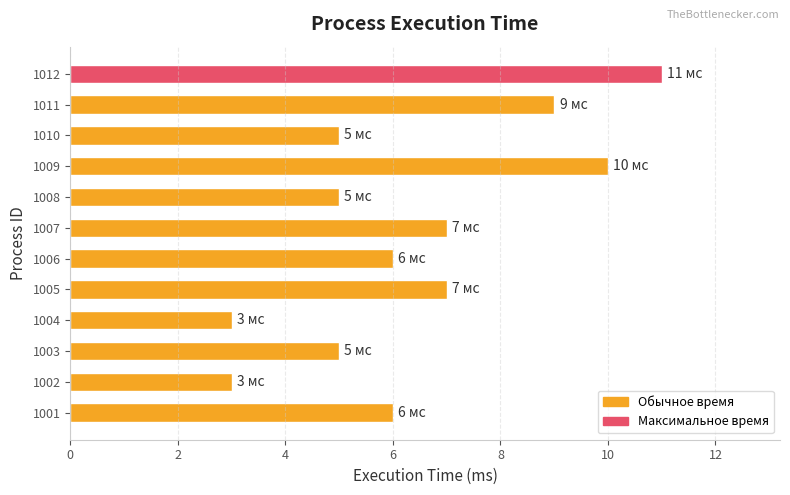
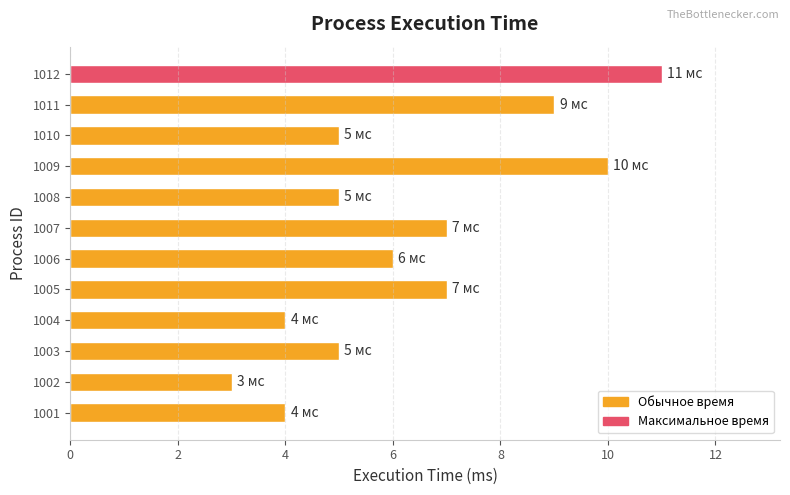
  {
    "1012": 11,
    "1011": 9,
    "1010": 5,
    "1009": 10,
    "1008": 5,
    "1007": 7,
    "1006": 6,
    "1005": 7,
-   "1004": 3,
+   "1004": 4,
    "1003": 5,
    "1002": 3,
-   "1001": 6
+   "1001": 4
  }
